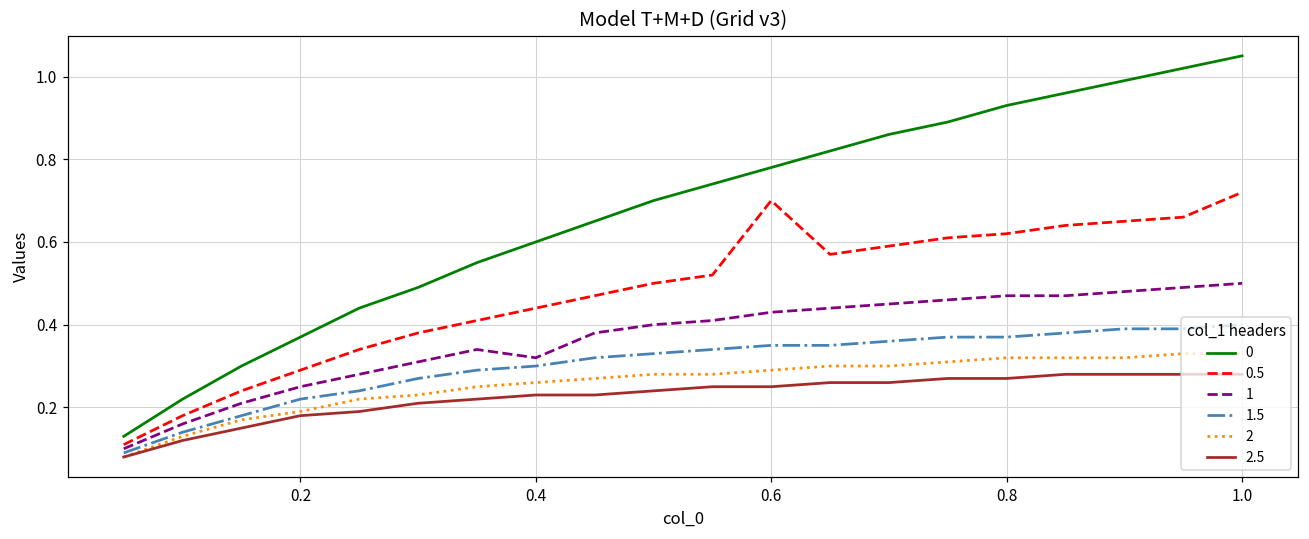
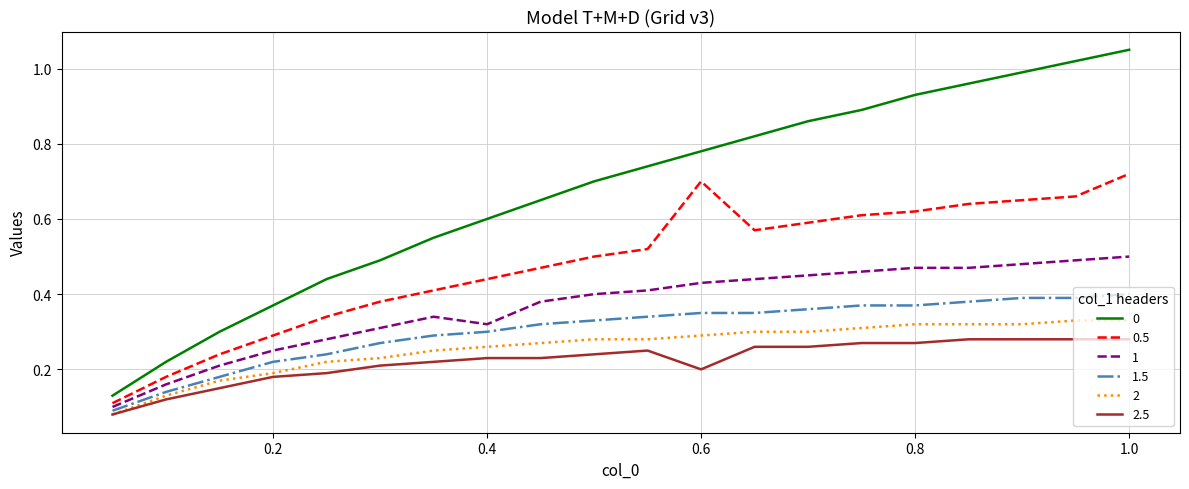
  {
    "0": {
      "0.2": 0.37,
      "0.4": 0.60,
      "0.6": 0.78,
      "0.8": 0.93,
      "1.0": 1.05
    },
    "0.5": {
      "0.2": 0.29,
      "0.4": 0.44,
      "0.6": 0.70,
      "0.8": 0.62,
      "1.0": 0.72
    },
    "1": {
      "0.2": 0.25,
      "0.4": 0.32,
      "0.6": 0.43,
      "0.8": 0.47,
      "1.0": 0.50
    },
    "1.5": {
      "0.2": 0.22,
      "0.4": 0.30,
      "0.6": 0.35,
      "0.8": 0.37
    },
    "2": {
      "0.2": 0.19,
      "0.4": 0.26,
      "0.6": 0.29,
      "0.8": 0.32
    },
    "2.5": {
      "0.2": 0.18,
      "0.4": 0.23,
-     "0.6": 0.25,
+     "0.6": 0.20,
      "0.8": 0.27
    }
  }
